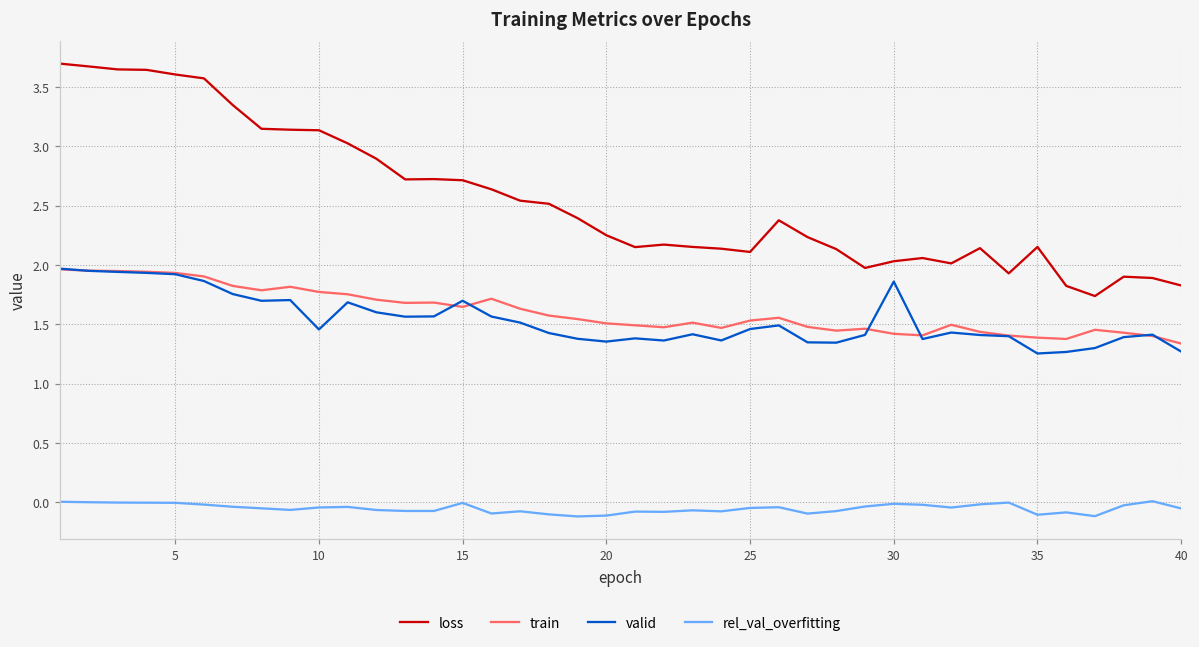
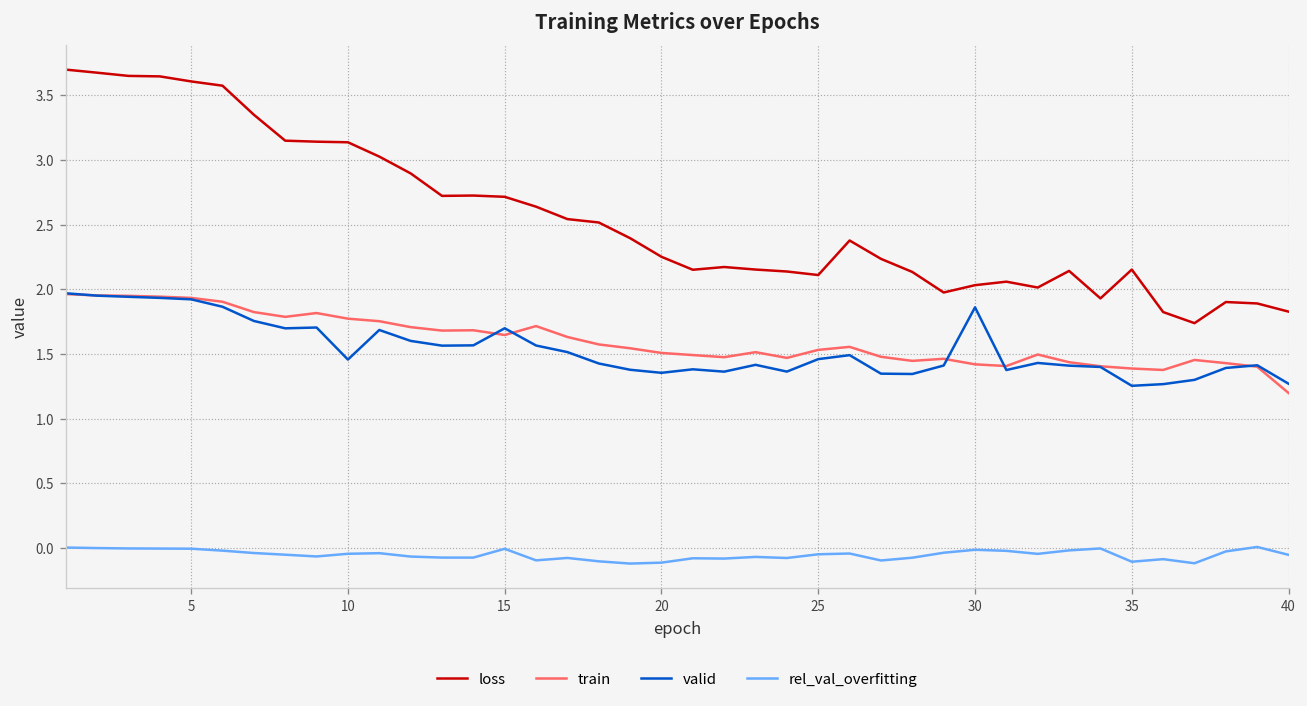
  {
    "loss": {
      "5": 3.61,
      "10": 3.14,
      "15": 2.71,
      "20": 2.25,
      "25": 2.11,
      "30": 2.03,
      "35": 2.15,
      "40": 1.83
    },
    "train": {
      "10": 1.77,
      "15": 1.65,
      "20": 1.51,
      "25": 1.53,
      "30": 1.42,
      "35": 1.39,
-     "40": 1.34
+     "40": 1.20
    },
    "valid": {
      "10": 1.46,
      "15": 1.70,
      "20": 1.35,
      "25": 1.46,
      "30": 1.86,
      "35": 1.25,
      "40": 1.27
    },
    "rel_val_overfitting": {
      "5": -0.01,
      "10": -0.05,
      "15": -0.01,
      "20": -0.11,
      "25": -0.05,
      "30": -0.01,
      "35": -0.11,
      "40": -0.05
    }
  }
